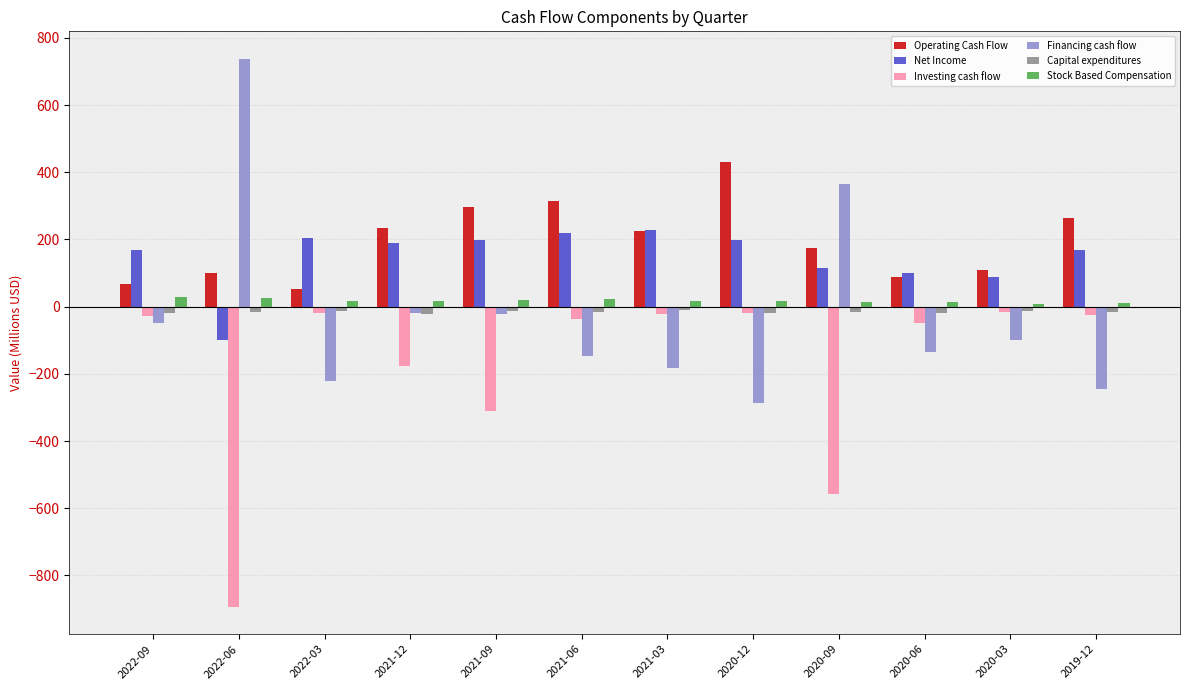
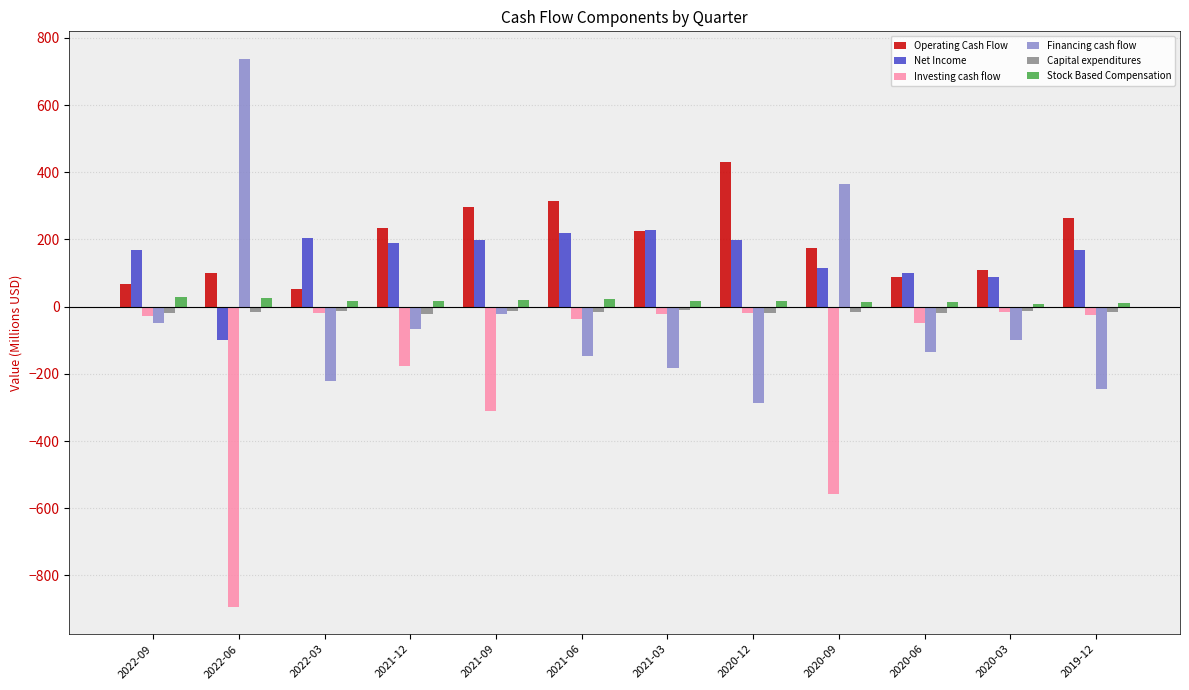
  {
    "Operating Cash Flow": {
      "2022-09": 70,
      "2022-06": 100,
      "2022-03": 50,
      "2021-12": 230,
      "2021-09": 300,
      "2021-06": 320,
      "2021-03": 220,
      "2020-12": 430,
      "2020-09": 180,
      "2020-06": 90,
      "2020-03": 110,
      "2019-12": 270
    },
    "Net Income": {
      "2022-09": 170,
      "2022-06": -100,
      "2022-03": 210,
      "2021-12": 190,
      "2021-09": 200,
      "2021-06": 220,
      "2021-03": 230,
      "2020-12": 200,
      "2020-09": 120,
      "2020-06": 100,
      "2020-03": 90,
      "2019-12": 170
    },
    "Investing cash flow": {
      "2022-09": -30,
      "2022-06": -890,
      "2022-03": -20,
      "2021-12": -180,
      "2021-09": -310,
      "2021-06": -40,
      "2021-03": -20,
      "2020-12": -20,
      "2020-09": -560,
      "2020-06": -50,
      "2020-03": -20,
      "2019-12": -30
    },
    "Financing cash flow": {
      "2022-09": -50,
      "2022-06": 740,
      "2022-03": -220,
-     "2021-12": -20,
+     "2021-12": -70,
      "2021-09": -20,
      "2021-06": -150,
      "2021-03": -180,
      "2020-12": -290,
      "2020-09": 360,
      "2020-06": -140,
      "2020-03": -100,
      "2019-12": -250
    },
    "Capital expenditures": {
      "2022-09": -20,
      "2022-06": -20,
      "2022-03": -10,
      "2021-12": -20,
      "2021-09": -10,
      "2021-06": -20,
      "2021-03": -10,
      "2020-12": -20,
      "2020-09": -20,
      "2020-06": -20,
      "2020-03": -10,
      "2019-12": -20
    },
    "Stock Based Compensation": {
      "2022-09": 30,
      "2022-06": 30,
      "2022-03": 20,
      "2021-12": 20,
      "2021-09": 20,
      "2021-06": 20,
      "2021-03": 20,
      "2020-12": 20,
      "2020-09": 10,
      "2020-06": 10,
      "2019-12": 10
    }
  }
